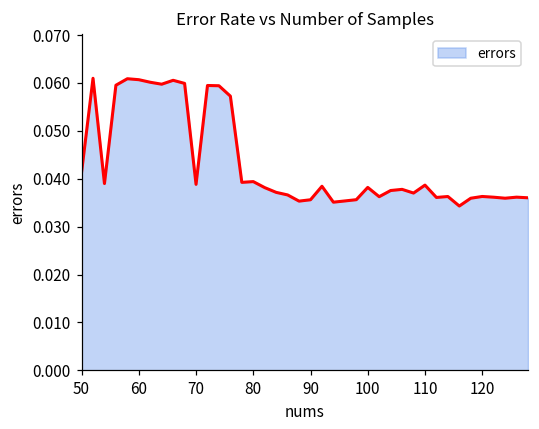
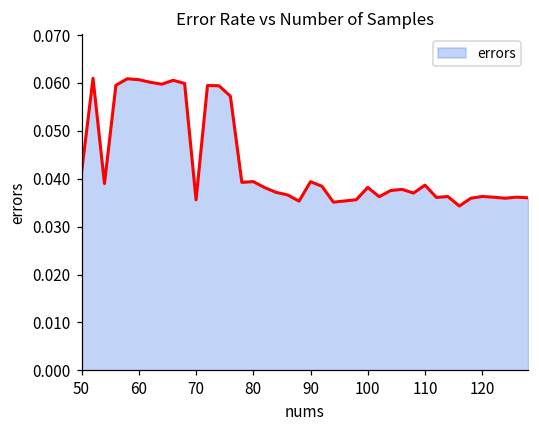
  {
    "50": 0.041,
    "60": 0.061,
-   "70": 0.039,
+   "70": 0.036,
    "80": 0.039,
-   "90": 0.036,
+   "90": 0.039,
    "100": 0.038,
    "110": 0.039,
    "120": 0.036
  }
